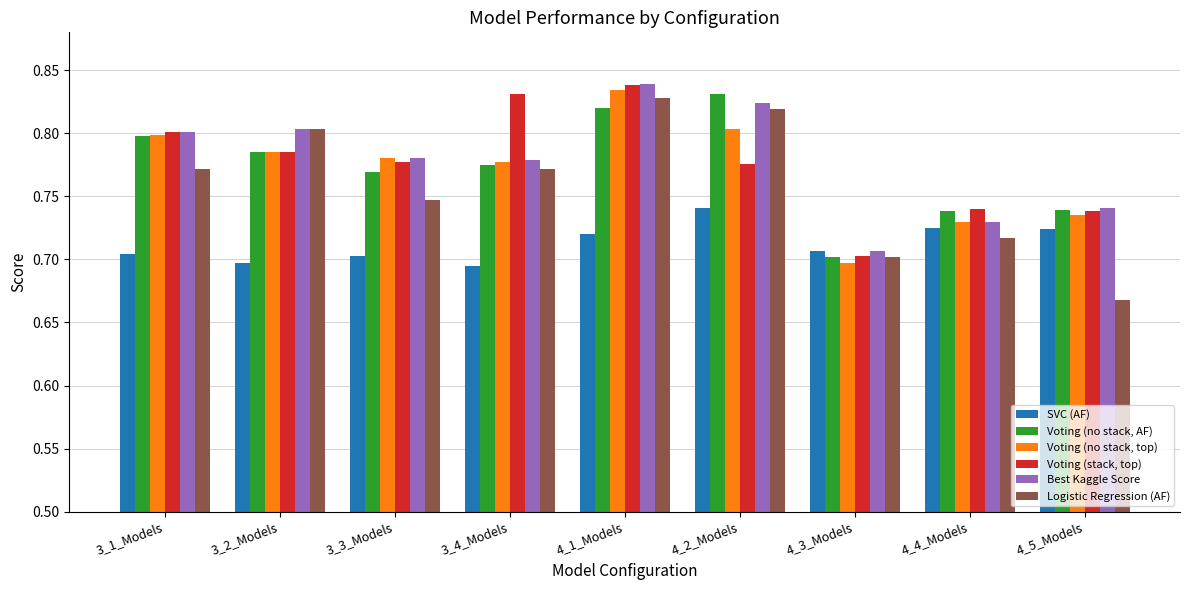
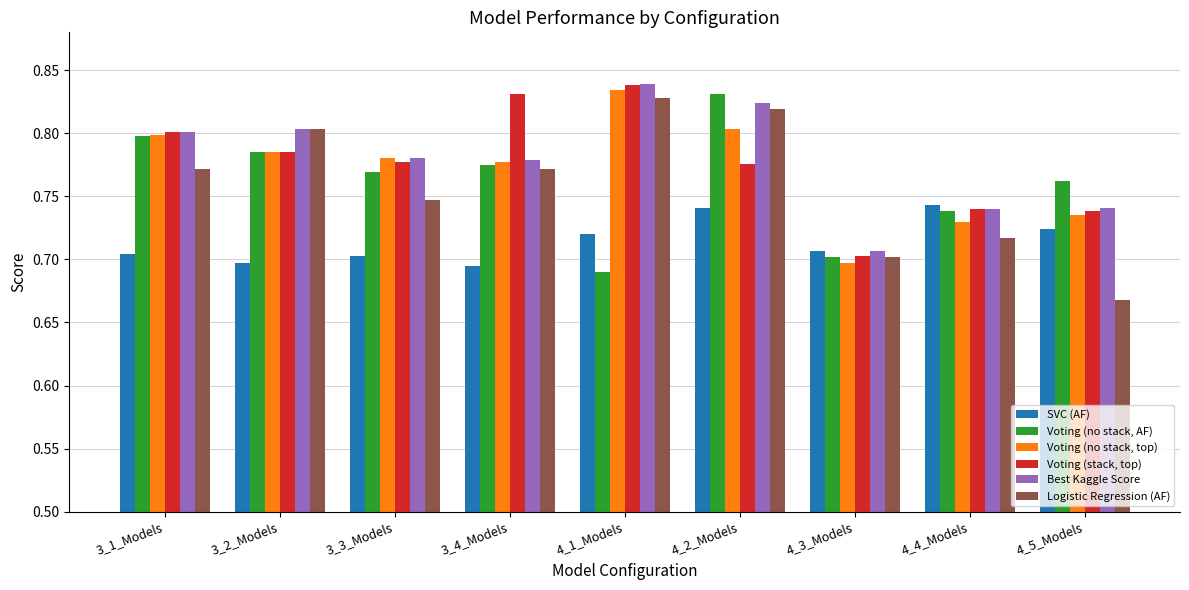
  {
    "SVC (AF)": {
      "3_1_Models": 0.704,
      "3_2_Models": 0.697,
      "3_3_Models": 0.703,
      "3_4_Models": 0.695,
      "4_1_Models": 0.720,
      "4_2_Models": 0.741,
      "4_3_Models": 0.707,
-     "4_4_Models": 0.725,
+     "4_4_Models": 0.743,
      "4_5_Models": 0.724
    },
    "Voting (no stack, AF)": {
      "3_1_Models": 0.798,
      "3_2_Models": 0.785,
      "3_3_Models": 0.769,
      "3_4_Models": 0.775,
-     "4_1_Models": 0.82,
+     "4_1_Models": 0.69,
      "4_2_Models": 0.831,
      "4_3_Models": 0.702,
      "4_4_Models": 0.738,
-     "4_5_Models": 0.739
+     "4_5_Models": 0.762
    },
    "Voting (no stack, top)": {
      "3_1_Models": 0.799,
      "3_2_Models": 0.785,
      "3_3_Models": 0.780,
      "3_4_Models": 0.777,
      "4_1_Models": 0.834,
      "4_2_Models": 0.803,
      "4_3_Models": 0.697,
      "4_4_Models": 0.730,
      "4_5_Models": 0.735
    },
    "Voting (stack, top)": {
      "3_1_Models": 0.801,
      "3_2_Models": 0.785,
      "3_3_Models": 0.777,
      "3_4_Models": 0.831,
      "4_1_Models": 0.838,
      "4_2_Models": 0.776,
      "4_3_Models": 0.703,
      "4_4_Models": 0.740,
      "4_5_Models": 0.738
    },
    "Best Kaggle Score": {
      "3_1_Models": 0.80,
      "3_2_Models": 0.803,
      "3_3_Models": 0.78,
      "3_4_Models": 0.78,
      "4_1_Models": 0.84,
      "4_2_Models": 0.824,
      "4_3_Models": 0.707,
-     "4_4_Models": 0.73,
+     "4_4_Models": 0.74,
      "4_5_Models": 0.74
    },
    "Logistic Regression (AF)": {
      "3_1_Models": 0.772,
      "3_2_Models": 0.803,
      "3_3_Models": 0.747,
      "3_4_Models": 0.772,
      "4_1_Models": 0.828,
      "4_2_Models": 0.819,
      "4_3_Models": 0.702,
      "4_4_Models": 0.717,
      "4_5_Models": 0.668
    }
  }
